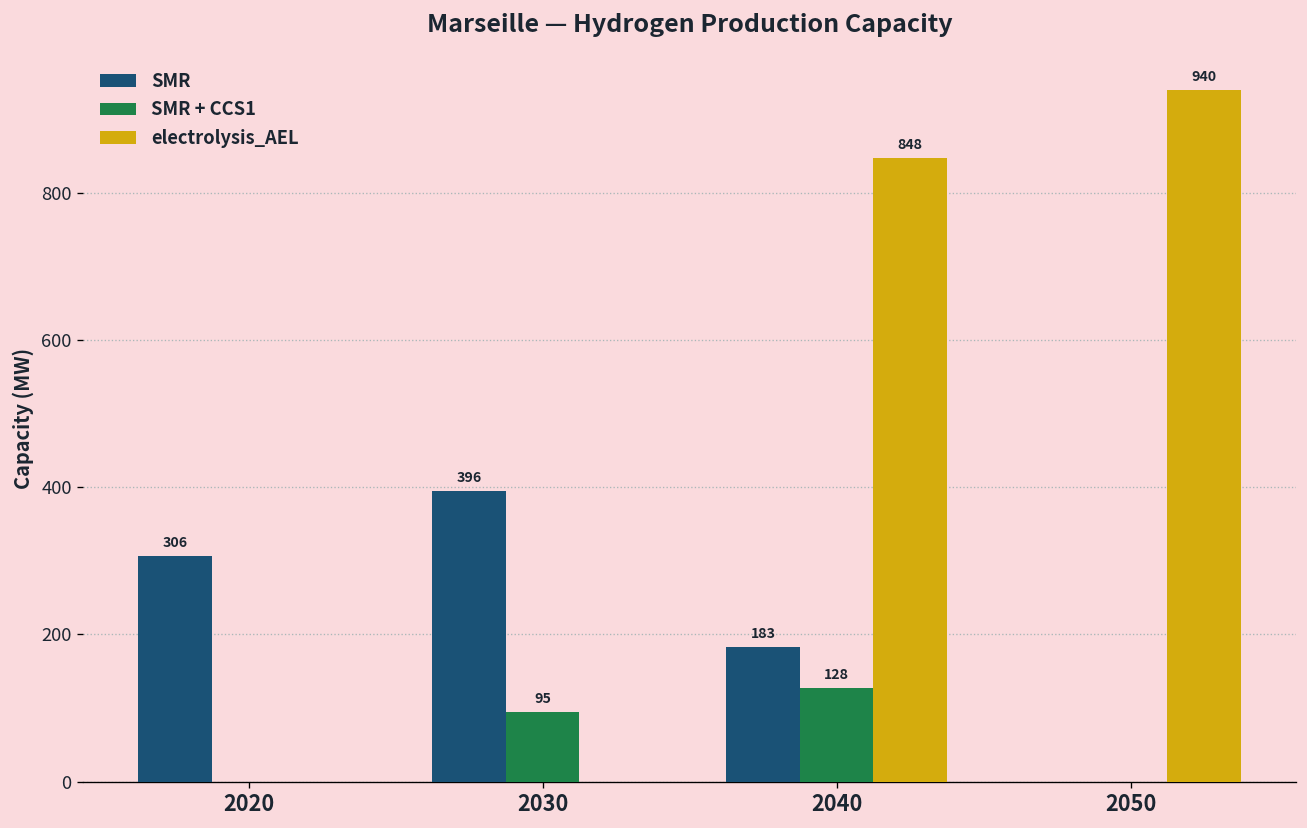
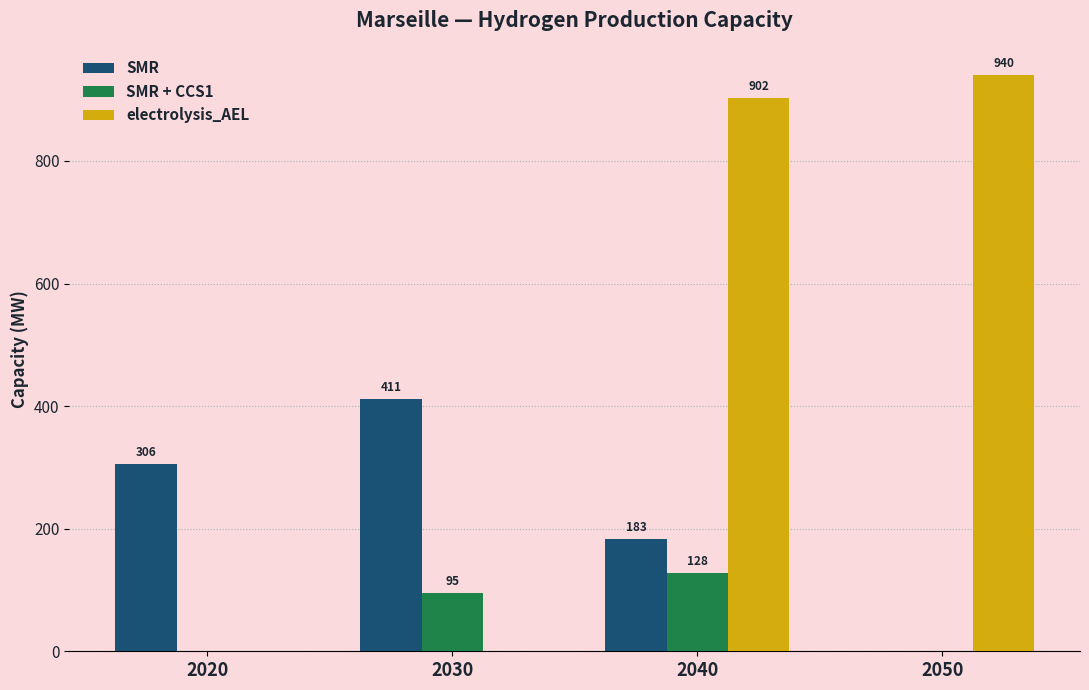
  {
    "SMR": {
      "2020": 306,
-     "2030": 396,
+     "2030": 411,
      "2040": 183
    },
    "SMR + CCS1": {
      "2030": 95,
      "2040": 128
    },
    "electrolysis_AEL": {
-     "2040": 848,
+     "2040": 902,
      "2050": 940
    }
  }
